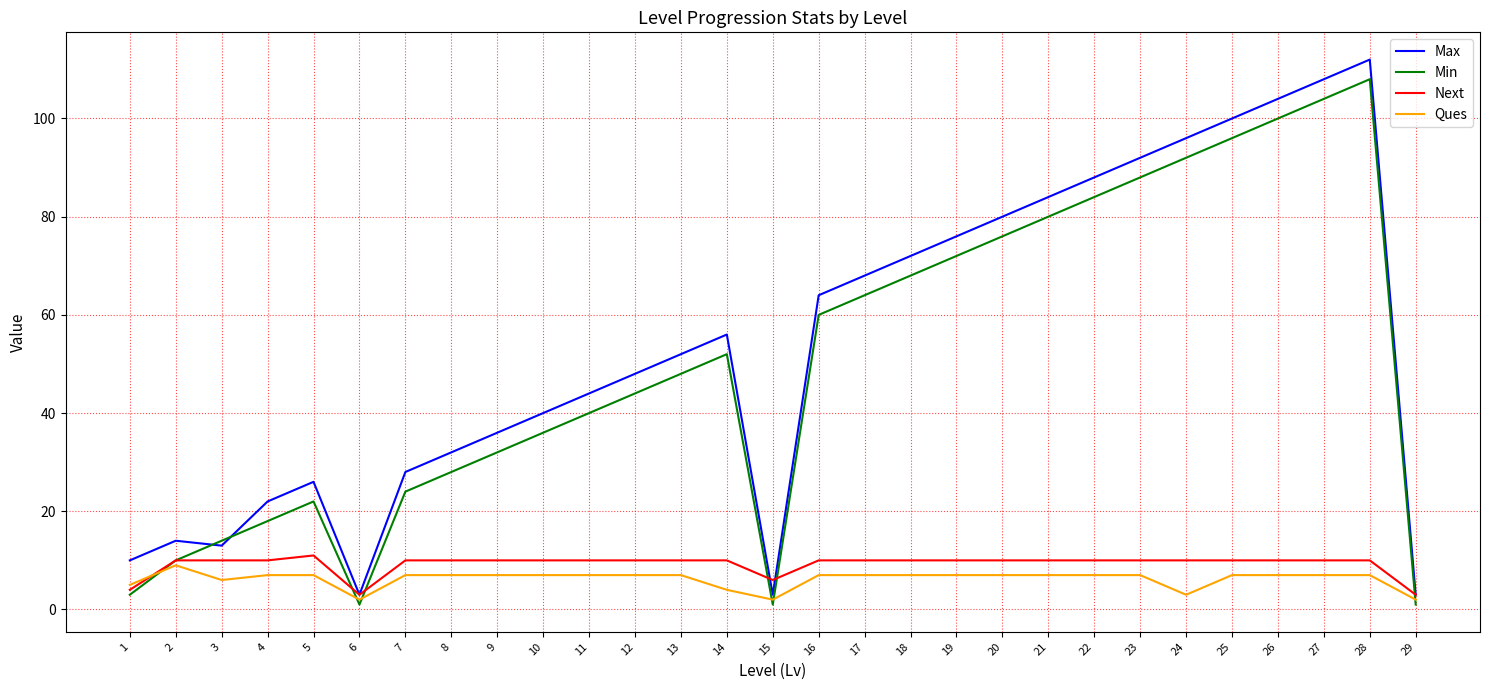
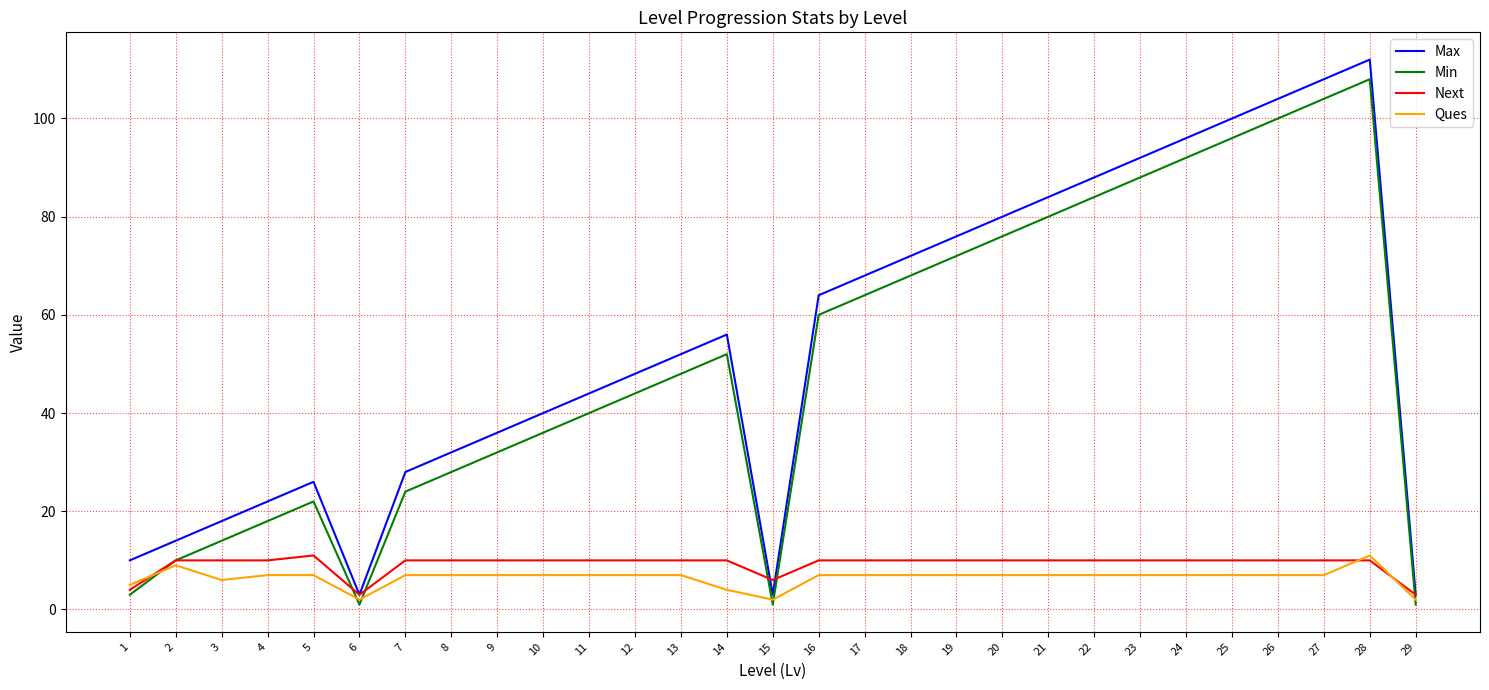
  {
    "Max": {
      "1": 10,
      "2": 14,
-     "3": 13,
+     "3": 18,
      "4": 22,
      "5": 26,
      "7": 28,
      "8": 32,
      "9": 36,
      "10": 40,
      "11": 44,
      "12": 48,
      "13": 52,
      "14": 56,
      "15": 3,
      "16": 64,
      "17": 68,
      "18": 72,
      "19": 76,
      "20": 80,
      "21": 84,
      "22": 88,
      "23": 92,
      "24": 96,
      "25": 100,
      "26": 104,
      "27": 108,
      "28": 112
    },
    "Min": {
      "1": 3,
      "3": 14,
      "4": 18,
      "5": 22,
      "6": 1,
      "7": 24,
      "8": 28,
      "9": 32,
      "10": 36,
      "11": 40,
      "12": 44,
      "13": 48,
      "14": 52,
      "15": 1,
      "16": 60,
      "17": 64,
      "18": 68,
      "19": 72,
      "20": 76,
      "21": 80,
      "22": 84,
      "23": 88,
      "24": 92,
      "25": 96,
      "26": 100,
      "27": 104,
      "28": 108,
      "29": 1
    },
    "Next": {
      "1": 4,
      "3": 10,
      "4": 10,
      "5": 11,
      "7": 10,
      "8": 10,
      "9": 10,
      "10": 10,
      "11": 10,
      "12": 10,
      "13": 10,
      "14": 10,
      "15": 6,
      "16": 10,
      "17": 10,
      "18": 10,
      "19": 10,
      "20": 10,
      "21": 10,
      "22": 10,
      "23": 10,
      "24": 10,
      "25": 10,
      "26": 10,
      "27": 10,
      "28": 10
    },
    "Ques": {
      "1": 5,
      "2": 9,
      "3": 6,
      "4": 7,
      "5": 7,
      "6": 2,
      "7": 7,
      "8": 7,
      "9": 7,
      "10": 7,
      "11": 7,
      "12": 7,
      "13": 7,
      "14": 4,
      "15": 2,
      "16": 7,
      "17": 7,
      "18": 7,
      "19": 7,
      "20": 7,
      "21": 7,
      "22": 7,
      "23": 7,
-     "24": 3,
+     "24": 7,
      "25": 7,
      "26": 7,
      "27": 7,
-     "28": 7,
+     "28": 11,
      "29": 2
    }
  }
